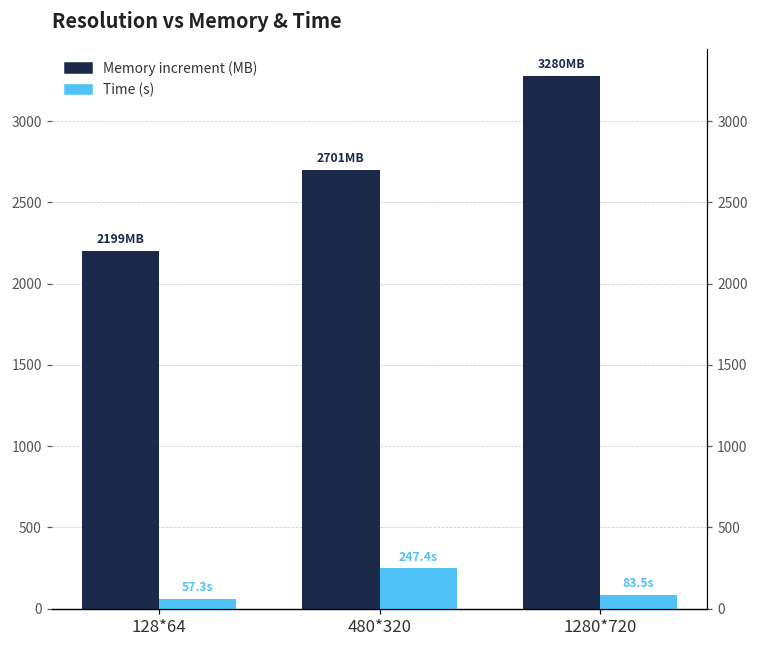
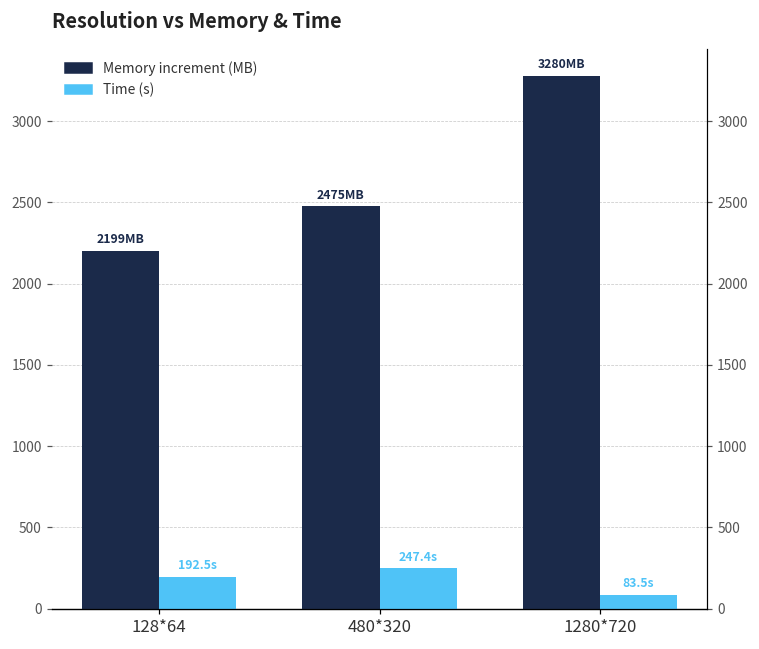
  {
    "Memory increment (MB)": {
      "128*64": "2199",
-     "480*320": "2701",
+     "480*320": "2475",
      "1280*720": "3280"
    },
    "Time (s)": {
-     "128*64": "57.3s",
+     "128*64": "192.5s",
      "480*320": "247.4s",
      "1280*720": "83.5s"
    }
  }
